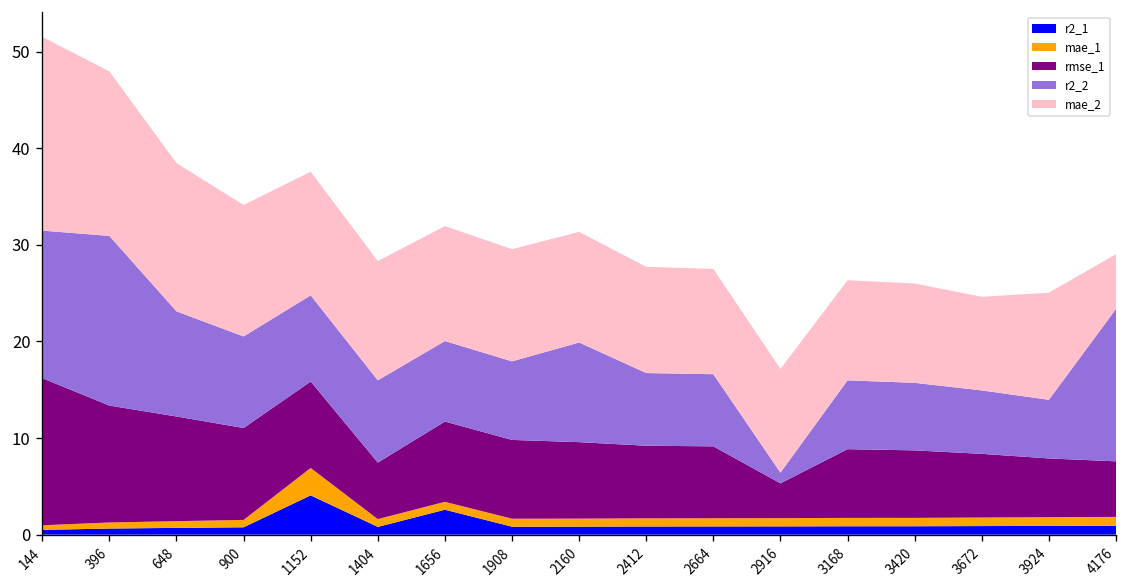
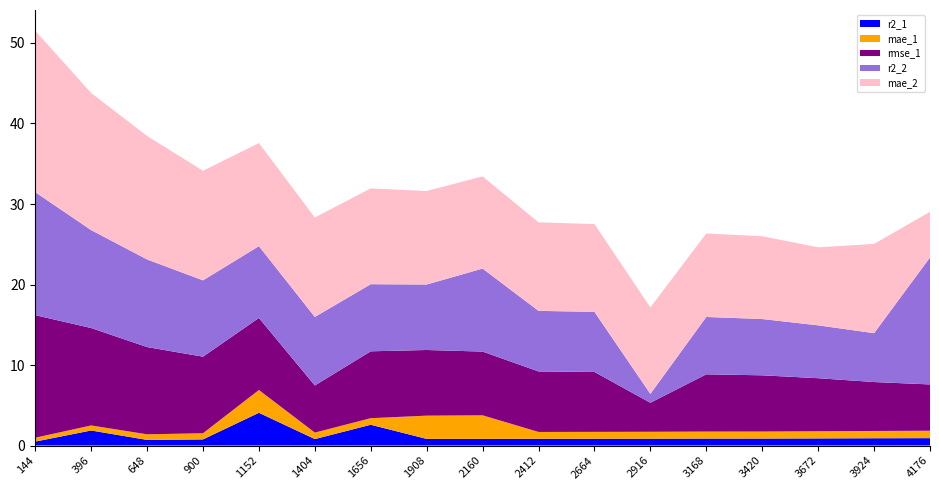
  {
    "r2_1": {
-     "396": 1
+     "396": 2
    },
    "mae_1": {
-     "1908": 1,
-     "2160": 1
+     "1908": 3,
+     "2160": 3
    },
    "r2_2": {
-     "396": 18
+     "396": 12
    },
    "mae_2": {
      "144": 20,
      "396": 17,
      "648": 15,
      "900": 14,
      "1152": 13,
      "1404": 12,
      "1656": 12,
      "1908": 12,
      "2160": 11,
      "2412": 11,
      "2664": 11,
      "2916": 11,
      "3168": 10,
      "3420": 10,
      "3672": 10,
      "3924": 11,
      "4176": 6
    }
  }
